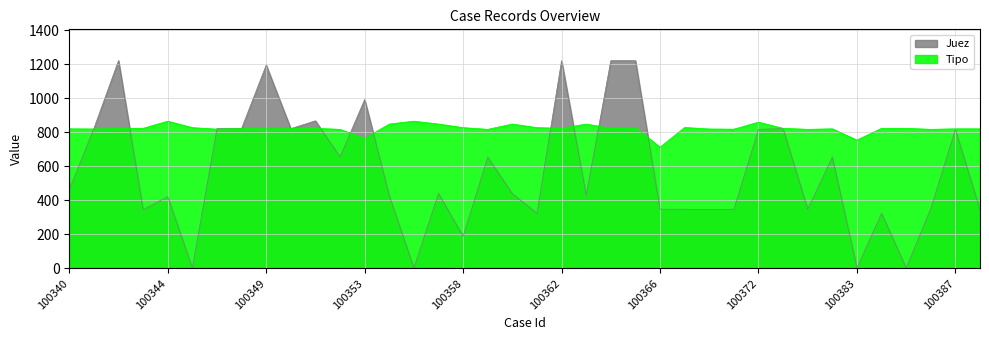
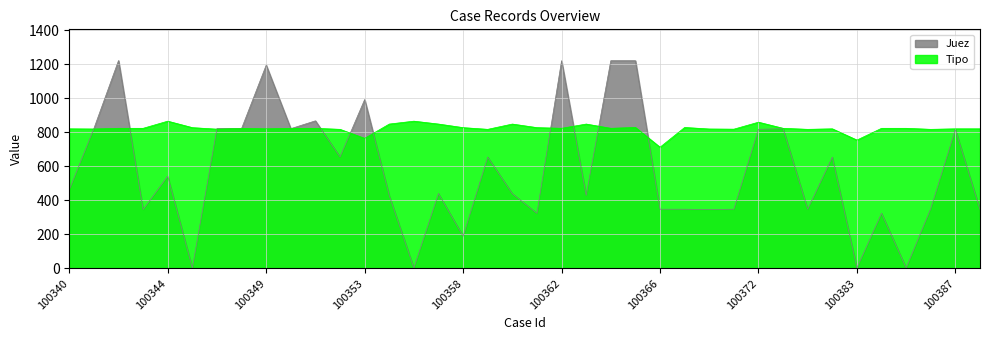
  {
    "Juez": {
      "100340": 460,
-     "100344": 420,
+     "100344": 540,
      "100349": 1190,
      "100353": 990,
      "100358": 190,
      "100362": 1220,
      "100366": 350,
      "100372": 820,
      "100383": 0
    },
    "Tipo": {
      "100340": 820,
      "100344": 870,
      "100349": 820,
      "100353": 760,
      "100358": 830,
      "100362": 820,
      "100366": 710,
      "100372": 860,
      "100383": 750
    }
  }
